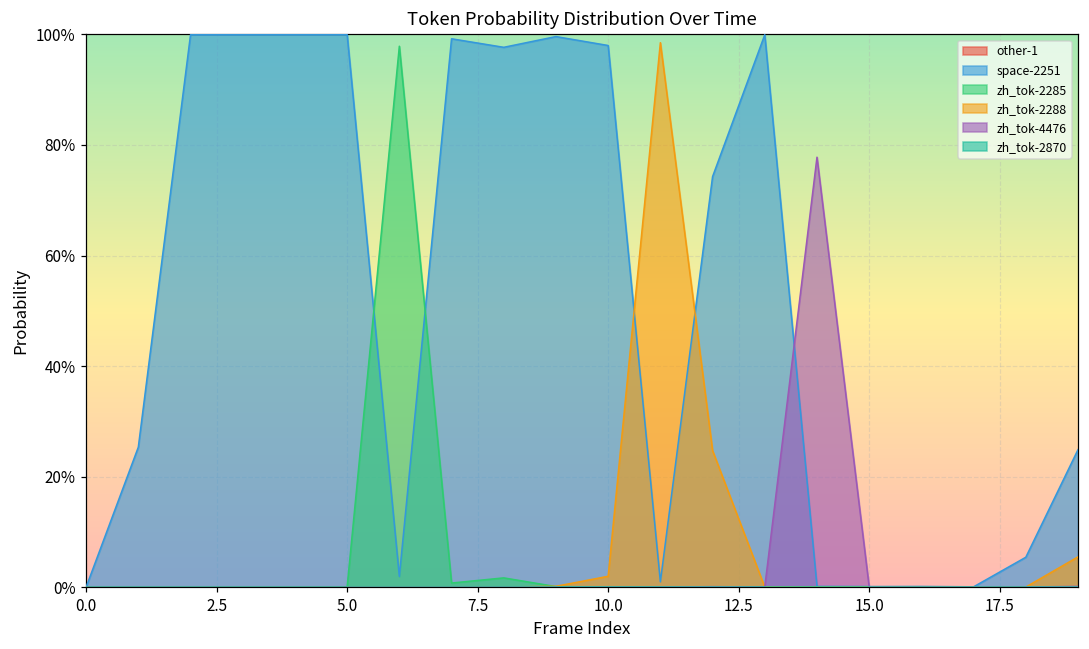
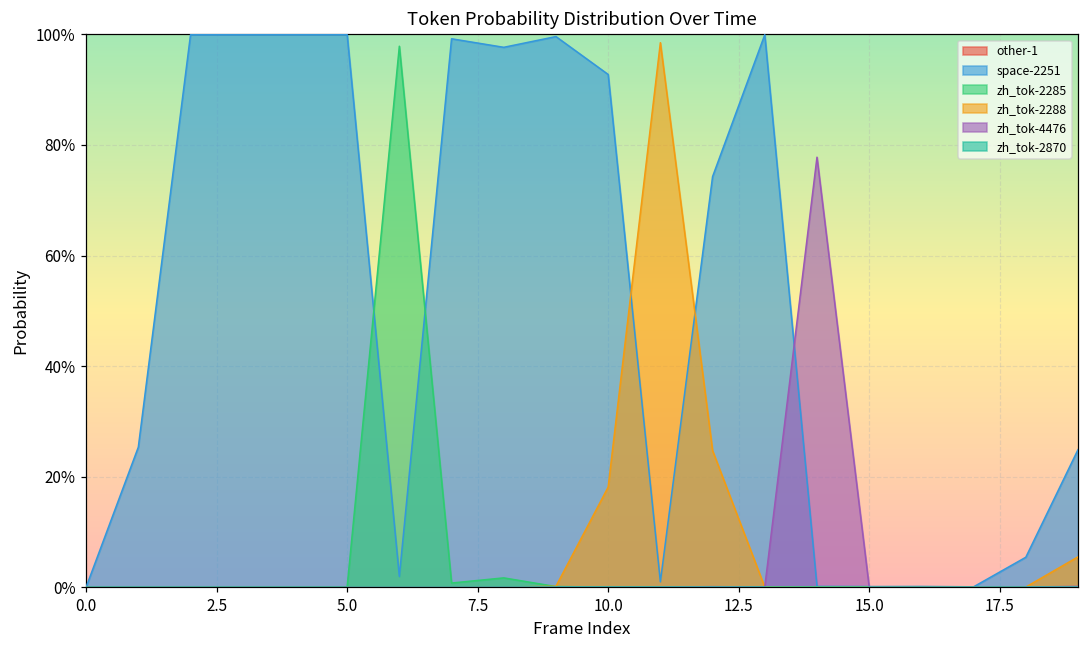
  {
    "space-2251": {
      "5.0": "100%",
-     "10.0": "98%"
+     "10.0": "93%"
    },
    "zh_tok-2288": {
-     "10.0": "2%"
+     "10.0": "18%"
    }
  }
